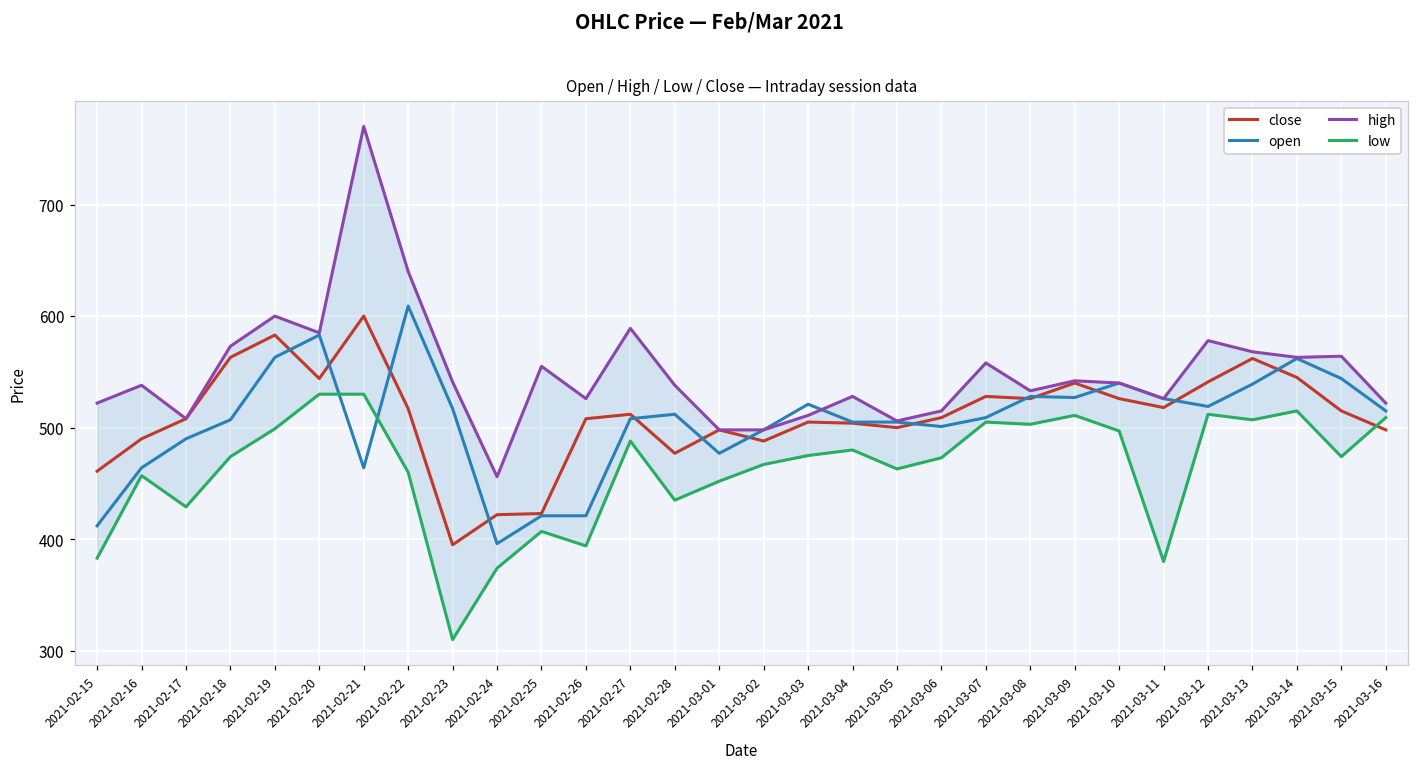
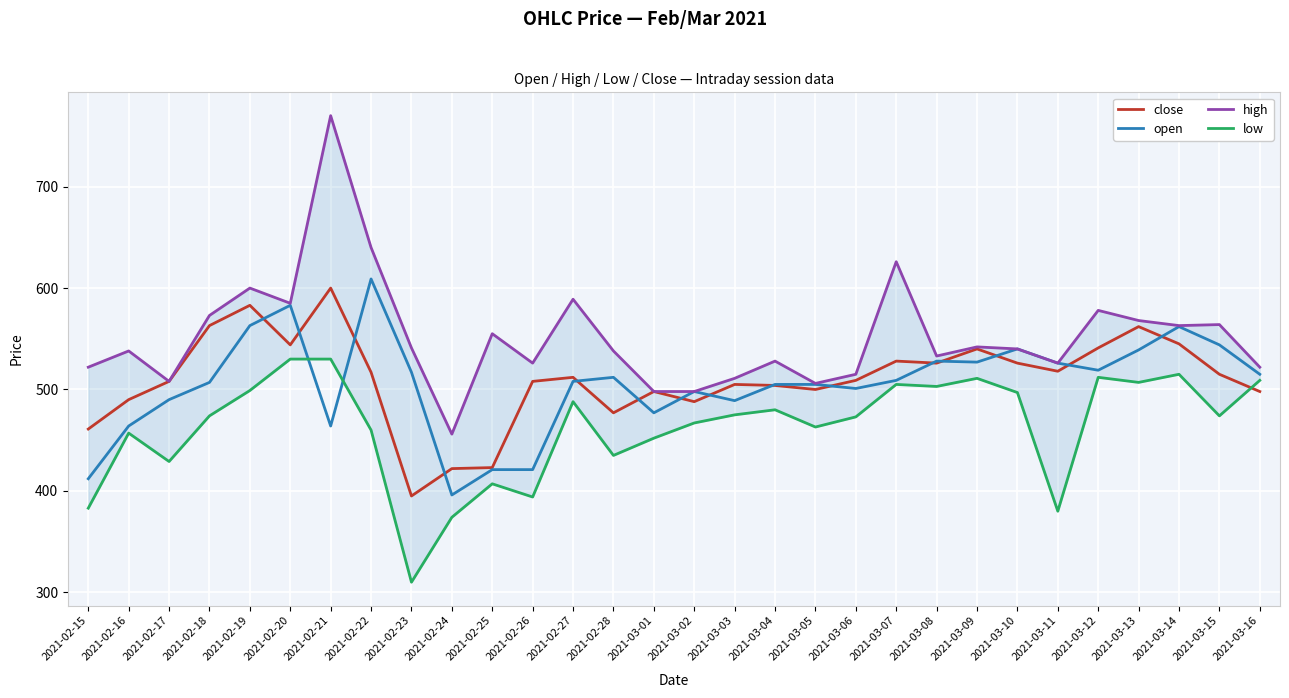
  {
    "close": {
      "2021-02-15": 461,
      "2021-02-16": 490,
      "2021-02-18": 563,
      "2021-02-19": 583,
      "2021-02-20": 544,
      "2021-02-21": 600,
      "2021-02-22": 517,
      "2021-02-23": 395,
      "2021-02-24": 422,
      "2021-02-26": 508,
      "2021-02-27": 512,
      "2021-02-28": 477,
      "2021-03-02": 488,
      "2021-03-03": 505,
      "2021-03-05": 500,
      "2021-03-06": 509,
      "2021-03-07": 528,
      "2021-03-10": 526,
      "2021-03-11": 518,
      "2021-03-12": 541,
      "2021-03-13": 562,
      "2021-03-14": 545,
      "2021-03-15": 515,
      "2021-03-16": 498
    },
    "open": {
      "2021-02-15": 412,
      "2021-02-16": 464,
      "2021-02-17": 490,
      "2021-02-18": 507,
      "2021-02-19": 563,
      "2021-02-21": 464,
      "2021-02-22": 609,
      "2021-02-23": 517,
      "2021-02-24": 396,
      "2021-02-26": 421,
      "2021-02-27": 508,
      "2021-02-28": 512,
      "2021-03-01": 477,
-     "2021-03-03": 521,
+     "2021-03-03": 489,
      "2021-03-06": 501,
      "2021-03-07": 509,
      "2021-03-09": 527,
      "2021-03-12": 519,
      "2021-03-13": 539,
      "2021-03-15": 544,
      "2021-03-16": 515
    },
    "high": {
      "2021-02-15": 522,
      "2021-02-16": 538,
      "2021-02-18": 573,
      "2021-02-19": 600,
      "2021-02-21": 770,
      "2021-02-22": 640,
      "2021-02-23": 541,
      "2021-02-24": 456,
      "2021-02-25": 555,
      "2021-02-26": 526,
      "2021-02-27": 589,
      "2021-02-28": 538,
      "2021-03-03": 511,
      "2021-03-04": 528,
      "2021-03-06": 515,
-     "2021-03-07": 558,
+     "2021-03-07": 626,
      "2021-03-08": 533,
      "2021-03-12": 578,
      "2021-03-13": 568,
      "2021-03-15": 564,
      "2021-03-16": 522
    },
    "low": {
      "2021-02-15": 383,
      "2021-02-16": 457,
      "2021-02-17": 429,
      "2021-02-18": 474,
      "2021-02-19": 499,
      "2021-02-20": 530,
      "2021-02-21": 530,
      "2021-02-22": 460,
      "2021-02-23": 310,
      "2021-02-24": 374,
      "2021-02-25": 407,
      "2021-02-26": 394,
      "2021-02-27": 488,
      "2021-02-28": 435,
      "2021-03-01": 452,
      "2021-03-02": 467,
      "2021-03-03": 475,
      "2021-03-04": 480,
      "2021-03-05": 463,
      "2021-03-06": 473,
      "2021-03-07": 505,
      "2021-03-08": 503,
      "2021-03-09": 511,
      "2021-03-10": 497,
      "2021-03-11": 380,
      "2021-03-12": 512,
      "2021-03-13": 507,
      "2021-03-14": 515,
      "2021-03-15": 474,
      "2021-03-16": 509
    }
  }
